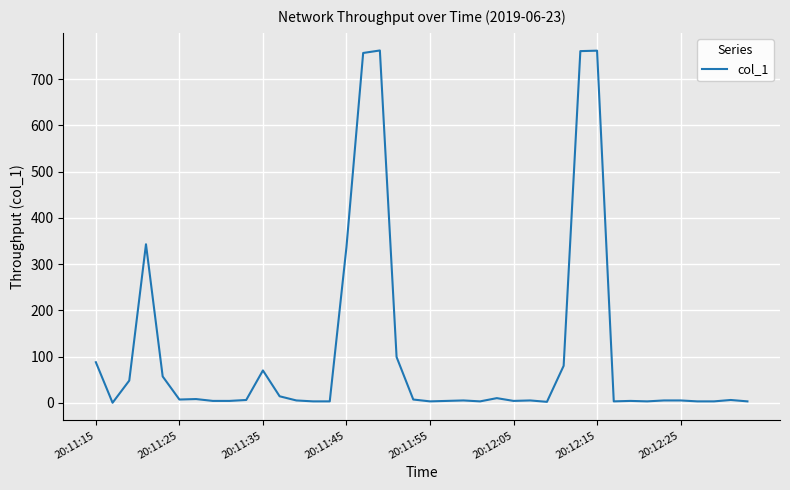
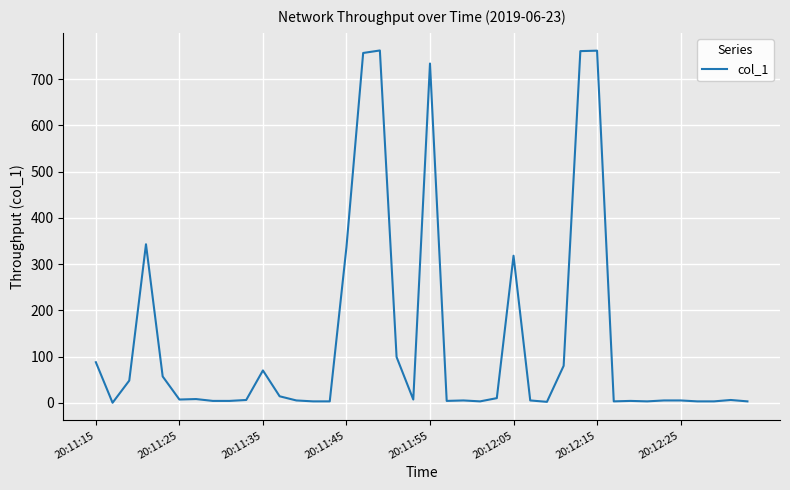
  {
    "20:11:15": 90,
    "20:11:25": 10,
    "20:11:35": 70,
    "20:11:45": 340,
-   "20:11:55": 0,
-   "20:12:05": 0,
+   "20:11:55": 730,
+   "20:12:05": 320,
    "20:12:15": 760,
    "20:12:25": 10
  }
